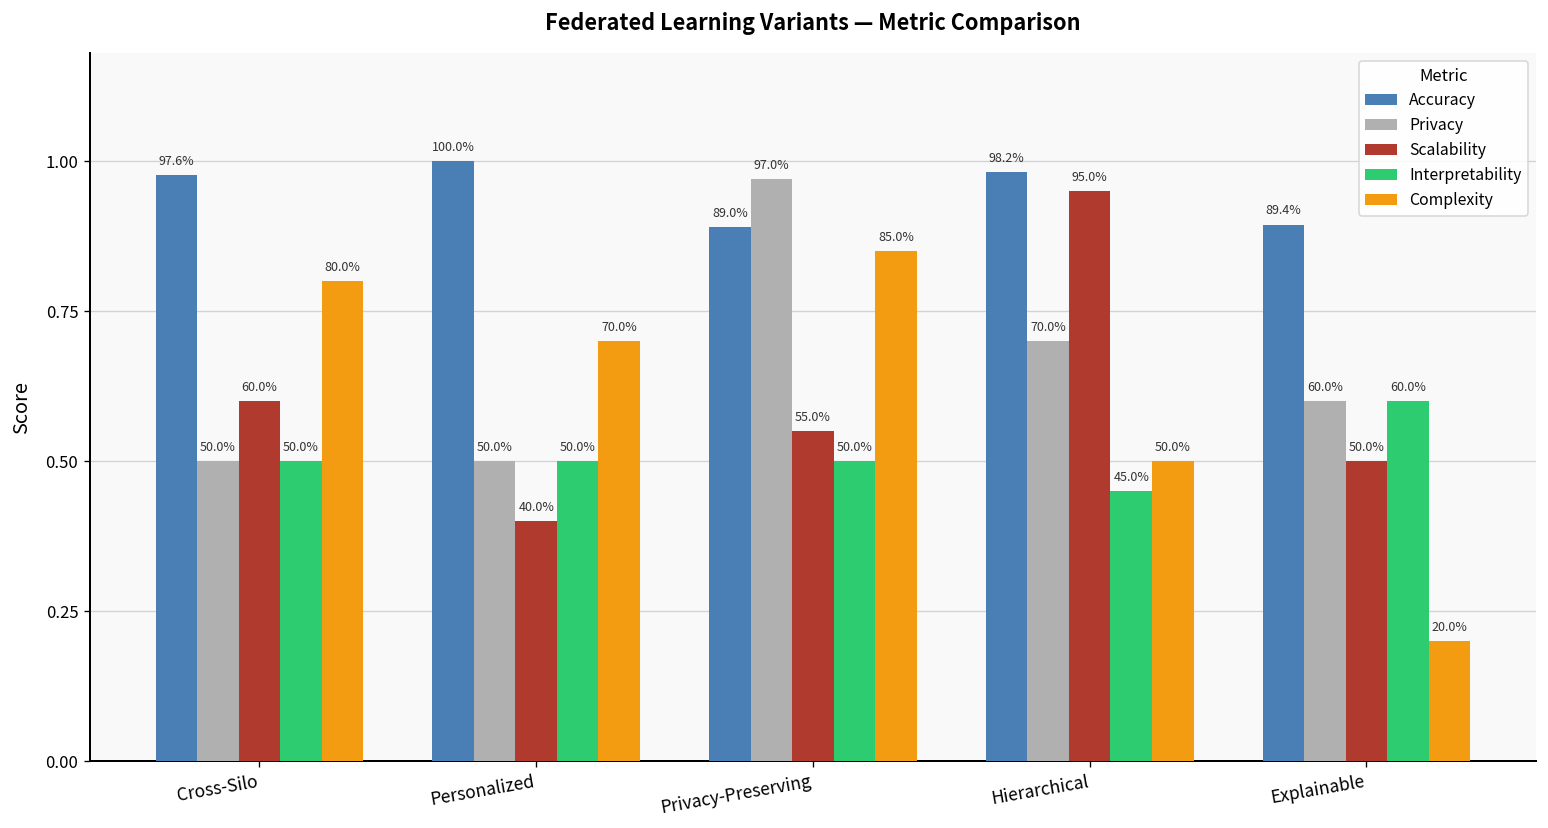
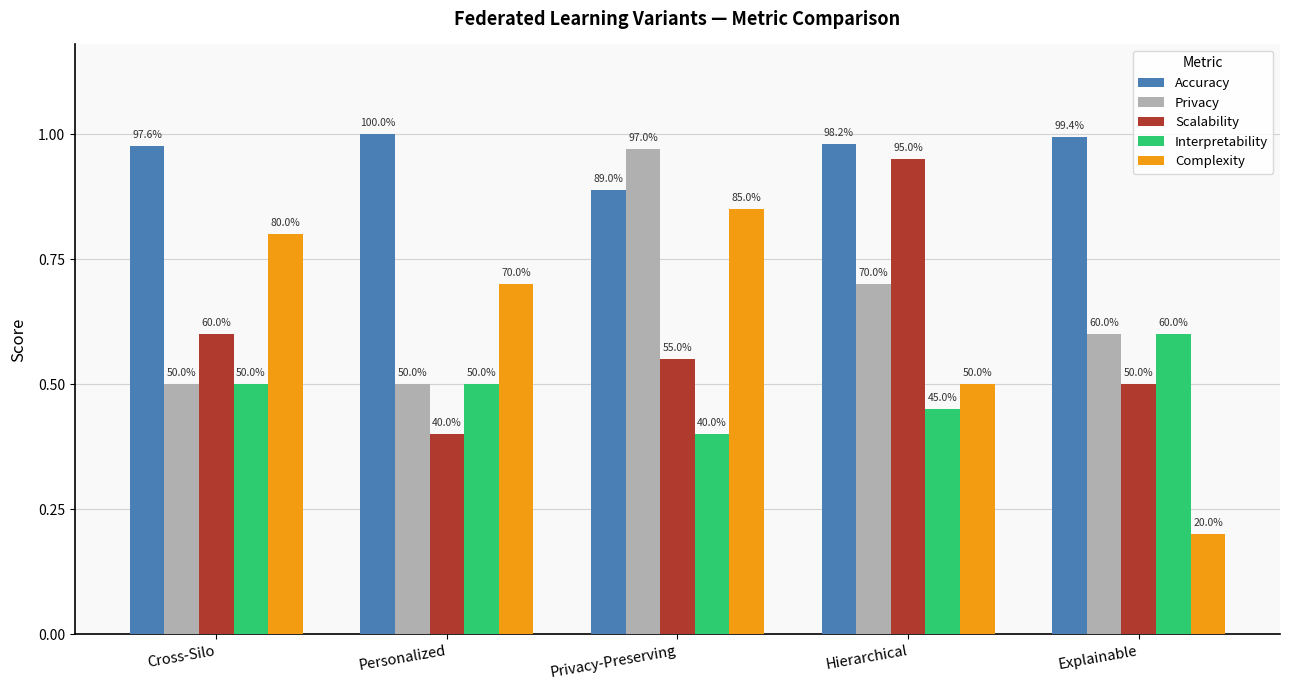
  {
    "Accuracy": {
      "Cross-Silo": "97.6%",
      "Personalized": "100.0%",
      "Privacy-Preserving": "89.0%",
      "Hierarchical": "98.2%",
-     "Explainable": "89.4%"
+     "Explainable": "99.4%"
    },
    "Privacy": {
      "Cross-Silo": "50.0%",
      "Personalized": "50.0%",
      "Privacy-Preserving": "97.0%",
      "Hierarchical": "70.0%",
      "Explainable": "60.0%"
    },
    "Scalability": {
      "Cross-Silo": "60.0%",
      "Personalized": "40.0%",
      "Privacy-Preserving": "55.0%",
      "Hierarchical": "95.0%",
      "Explainable": "50.0%"
    },
    "Interpretability": {
      "Cross-Silo": "50.0%",
      "Personalized": "50.0%",
-     "Privacy-Preserving": "50.0%",
+     "Privacy-Preserving": "40.0%",
      "Hierarchical": "45.0%",
      "Explainable": "60.0%"
    },
    "Complexity": {
      "Cross-Silo": "80.0%",
      "Personalized": "70.0%",
      "Privacy-Preserving": "85.0%",
      "Hierarchical": "50.0%",
      "Explainable": "20.0%"
    }
  }
